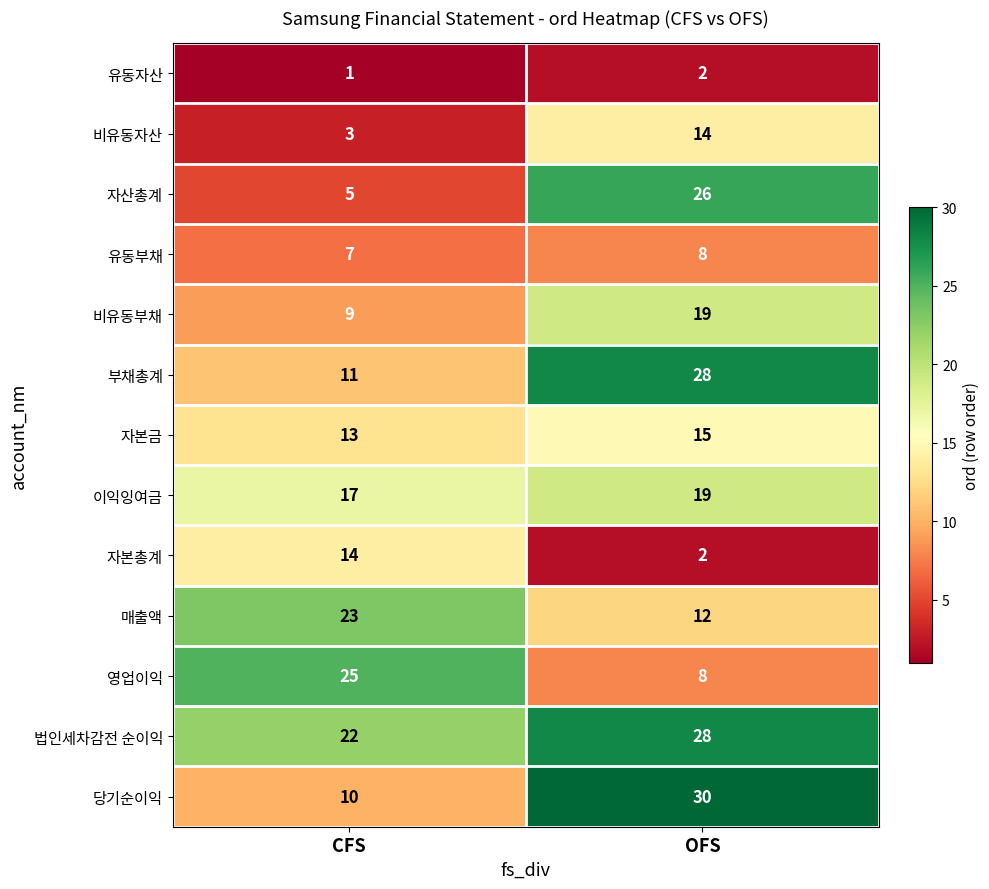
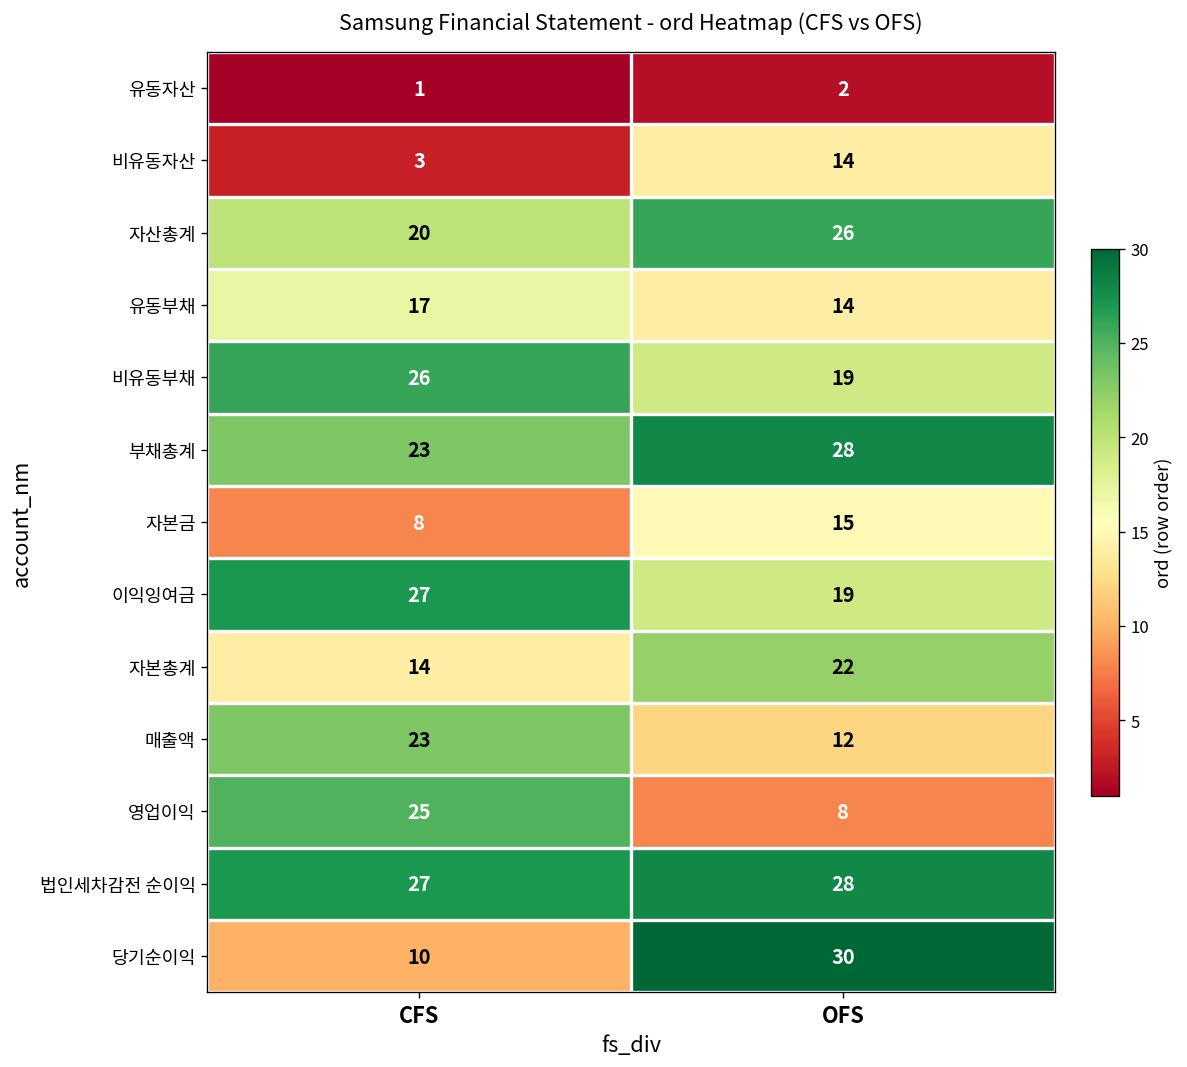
  {
    "유동자산": {
      "CFS": 1,
      "OFS": 2
    },
    "비유동자산": {
      "CFS": 3,
      "OFS": 14
    },
    "자산총계": {
-     "CFS": 5,
+     "CFS": 20,
      "OFS": 26
    },
    "유동부채": {
-     "CFS": 7,
-     "OFS": 8
+     "CFS": 17,
+     "OFS": 14
    },
    "비유동부채": {
-     "CFS": 9,
+     "CFS": 26,
      "OFS": 19
    },
    "부채총계": {
-     "CFS": 11,
+     "CFS": 23,
      "OFS": 28
    },
    "자본금": {
-     "CFS": 13,
+     "CFS": 8,
      "OFS": 15
    },
    "이익잉여금": {
-     "CFS": 17,
+     "CFS": 27,
      "OFS": 19
    },
    "자본총계": {
      "CFS": 14,
-     "OFS": 2
+     "OFS": 22
    },
    "매출액": {
      "CFS": 23,
      "OFS": 12
    },
    "영업이익": {
      "CFS": 25,
      "OFS": 8
    },
    "법인세차감전 순이익": {
-     "CFS": 22,
+     "CFS": 27,
      "OFS": 28
    },
    "당기순이익": {
      "CFS": 10,
      "OFS": 30
    }
  }
